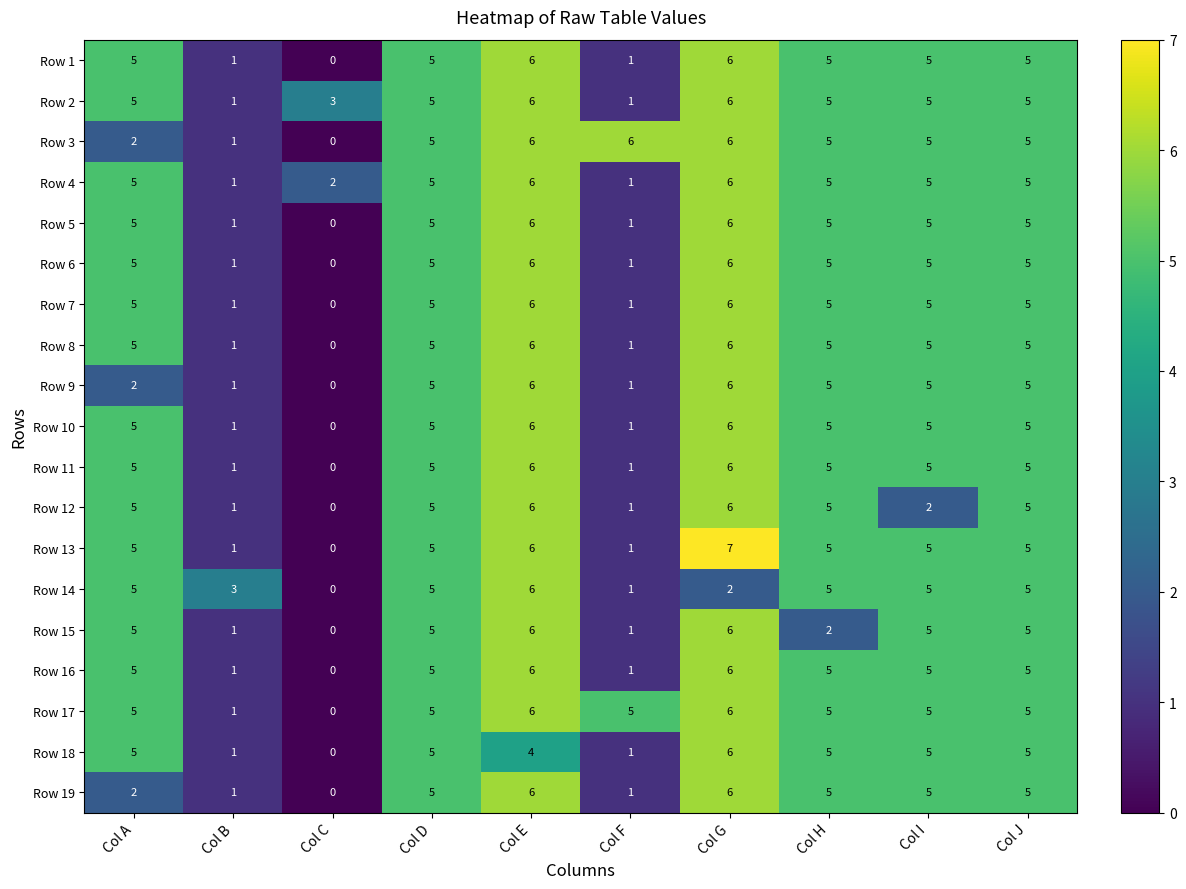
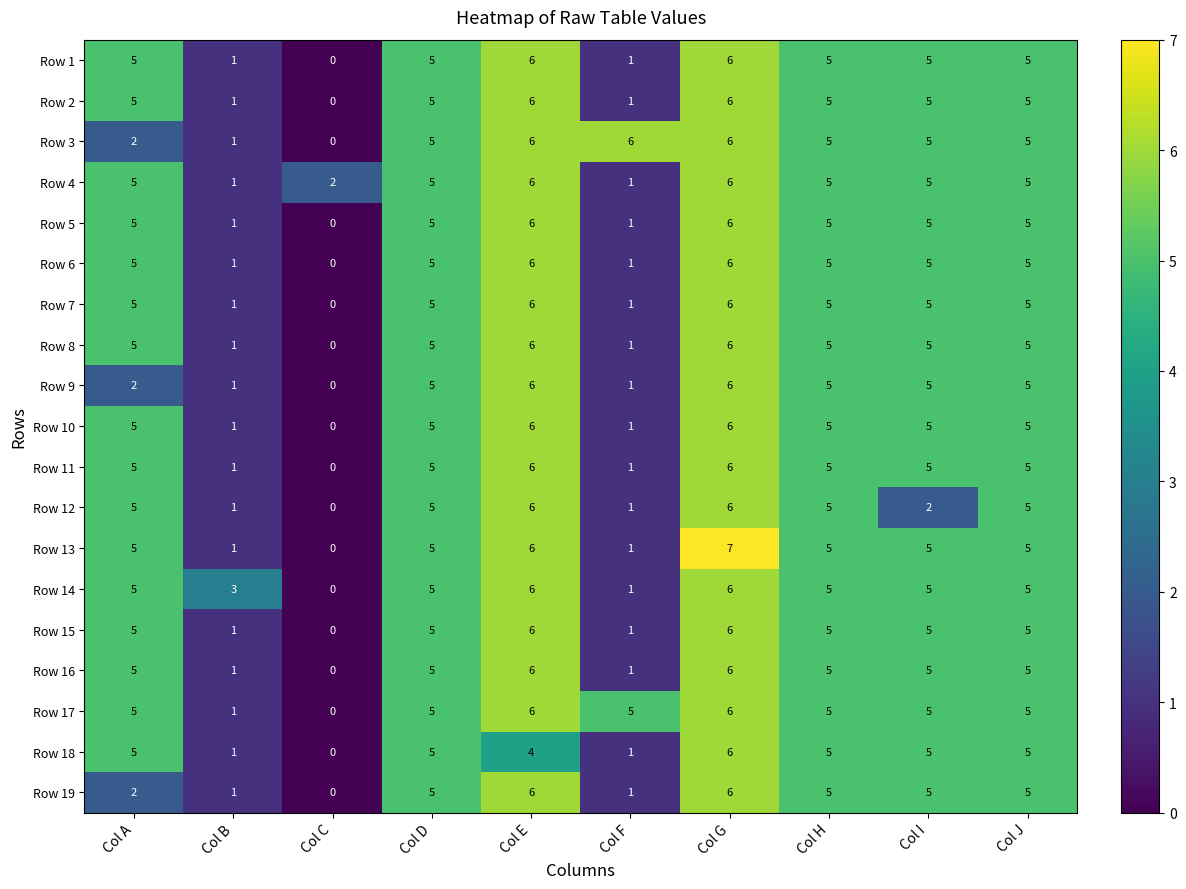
  {
    "Row 1": {
      "Col A": 5,
      "Col B": 1,
      "Col C": 0,
      "Col D": 5,
      "Col E": 6,
      "Col F": 1,
      "Col G": 6,
      "Col H": 5,
      "Col I": 5,
      "Col J": 5
    },
    "Row 2": {
      "Col A": 5,
      "Col B": 1,
-     "Col C": 3,
+     "Col C": 0,
      "Col D": 5,
      "Col E": 6,
      "Col F": 1,
      "Col G": 6,
      "Col H": 5,
      "Col I": 5,
      "Col J": 5
    },
    "Row 3": {
      "Col A": 2,
      "Col B": 1,
      "Col C": 0,
      "Col D": 5,
      "Col E": 6,
      "Col F": 6,
      "Col G": 6,
      "Col H": 5,
      "Col I": 5,
      "Col J": 5
    },
    "Row 4": {
      "Col A": 5,
      "Col B": 1,
      "Col C": 2,
      "Col D": 5,
      "Col E": 6,
      "Col F": 1,
      "Col G": 6,
      "Col H": 5,
      "Col I": 5,
      "Col J": 5
    },
    "Row 5": {
      "Col A": 5,
      "Col B": 1,
      "Col C": 0,
      "Col D": 5,
      "Col E": 6,
      "Col F": 1,
      "Col G": 6,
      "Col H": 5,
      "Col I": 5,
      "Col J": 5
    },
    "Row 6": {
      "Col A": 5,
      "Col B": 1,
      "Col C": 0,
      "Col D": 5,
      "Col E": 6,
      "Col F": 1,
      "Col G": 6,
      "Col H": 5,
      "Col I": 5,
      "Col J": 5
    },
    "Row 7": {
      "Col A": 5,
      "Col B": 1,
      "Col C": 0,
      "Col D": 5,
      "Col E": 6,
      "Col F": 1,
      "Col G": 6,
      "Col H": 5,
      "Col I": 5,
      "Col J": 5
    },
    "Row 8": {
      "Col A": 5,
      "Col B": 1,
      "Col C": 0,
      "Col D": 5,
      "Col E": 6,
      "Col F": 1,
      "Col G": 6,
      "Col H": 5,
      "Col I": 5,
      "Col J": 5
    },
    "Row 9": {
      "Col A": 2,
      "Col B": 1,
      "Col C": 0,
      "Col D": 5,
      "Col E": 6,
      "Col F": 1,
      "Col G": 6,
      "Col H": 5,
      "Col I": 5,
      "Col J": 5
    },
    "Row 10": {
      "Col A": 5,
      "Col B": 1,
      "Col C": 0,
      "Col D": 5,
      "Col E": 6,
      "Col F": 1,
      "Col G": 6,
      "Col H": 5,
      "Col I": 5,
      "Col J": 5
    },
    "Row 11": {
      "Col A": 5,
      "Col B": 1,
      "Col C": 0,
      "Col D": 5,
      "Col E": 6,
      "Col F": 1,
      "Col G": 6,
      "Col H": 5,
      "Col I": 5,
      "Col J": 5
    },
    "Row 12": {
      "Col A": 5,
      "Col B": 1,
      "Col C": 0,
      "Col D": 5,
      "Col E": 6,
      "Col F": 1,
      "Col G": 6,
      "Col H": 5,
      "Col I": 2,
      "Col J": 5
    },
    "Row 13": {
      "Col A": 5,
      "Col B": 1,
      "Col C": 0,
      "Col D": 5,
      "Col E": 6,
      "Col F": 1,
      "Col G": 7,
      "Col H": 5,
      "Col I": 5,
      "Col J": 5
    },
    "Row 14": {
      "Col A": 5,
      "Col B": 3,
      "Col C": 0,
      "Col D": 5,
      "Col E": 6,
      "Col F": 1,
-     "Col G": 2,
+     "Col G": 6,
      "Col H": 5,
      "Col I": 5,
      "Col J": 5
    },
    "Row 15": {
      "Col A": 5,
      "Col B": 1,
      "Col C": 0,
      "Col D": 5,
      "Col E": 6,
      "Col F": 1,
      "Col G": 6,
-     "Col H": 2,
+     "Col H": 5,
      "Col I": 5,
      "Col J": 5
    },
    "Row 16": {
      "Col A": 5,
      "Col B": 1,
      "Col C": 0,
      "Col D": 5,
      "Col E": 6,
      "Col F": 1,
      "Col G": 6,
      "Col H": 5,
      "Col I": 5,
      "Col J": 5
    },
    "Row 17": {
      "Col A": 5,
      "Col B": 1,
      "Col C": 0,
      "Col D": 5,
      "Col E": 6,
      "Col F": 5,
      "Col G": 6,
      "Col H": 5,
      "Col I": 5,
      "Col J": 5
    },
    "Row 18": {
      "Col A": 5,
      "Col B": 1,
      "Col C": 0,
      "Col D": 5,
      "Col E": 4,
      "Col F": 1,
      "Col G": 6,
      "Col H": 5,
      "Col I": 5,
      "Col J": 5
    },
    "Row 19": {
      "Col A": 2,
      "Col B": 1,
      "Col C": 0,
      "Col D": 5,
      "Col E": 6,
      "Col F": 1,
      "Col G": 6,
      "Col H": 5,
      "Col I": 5,
      "Col J": 5
    }
  }
